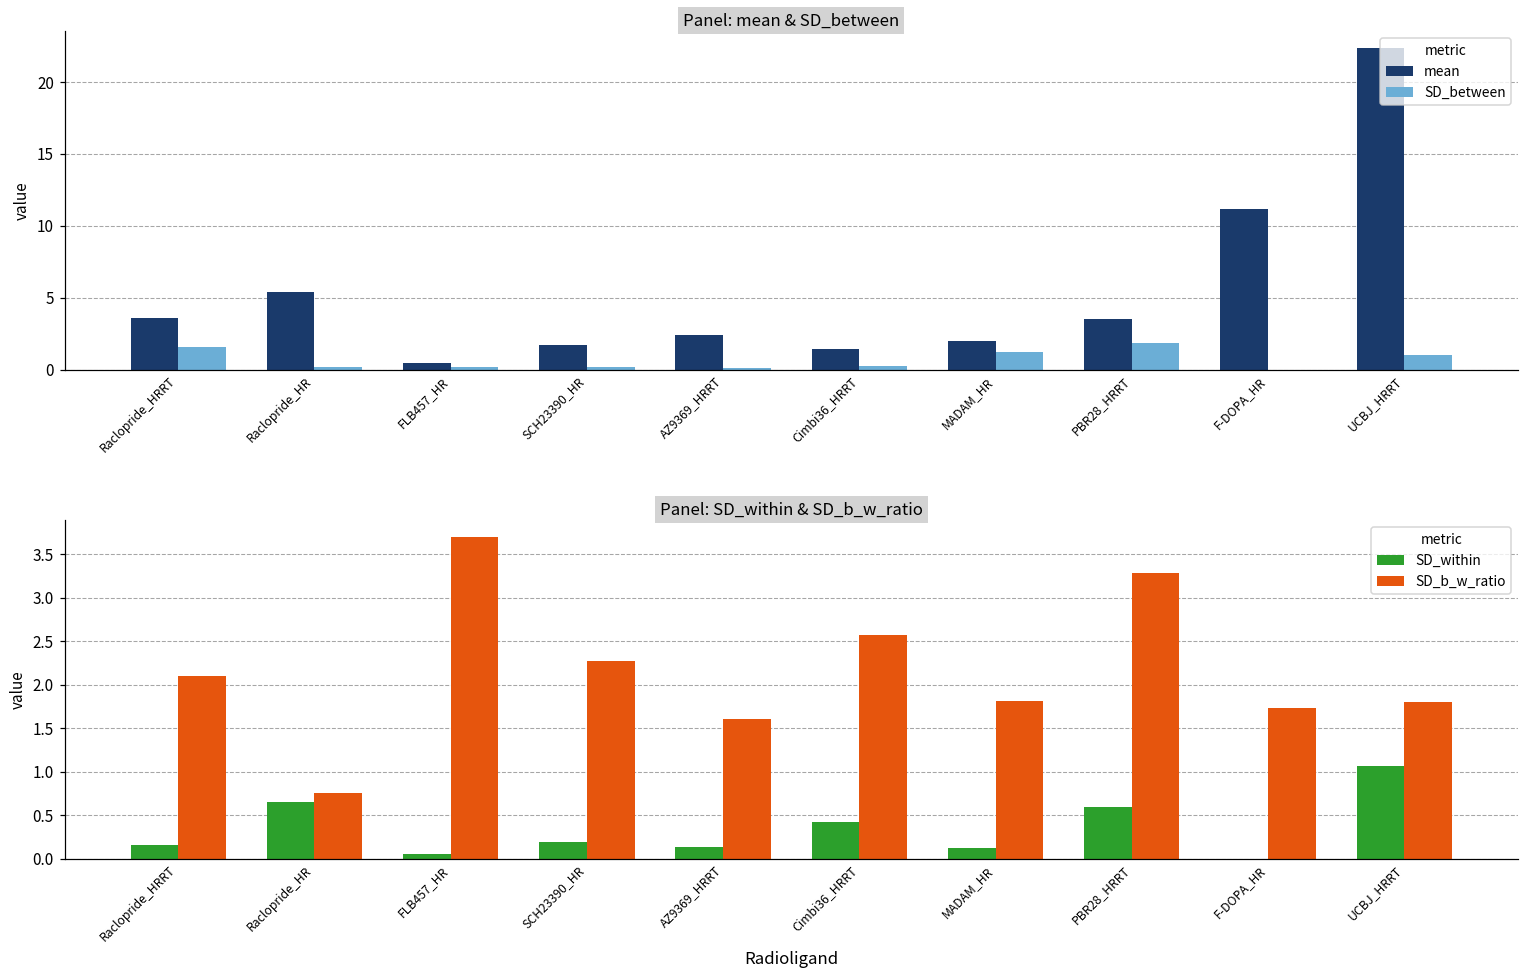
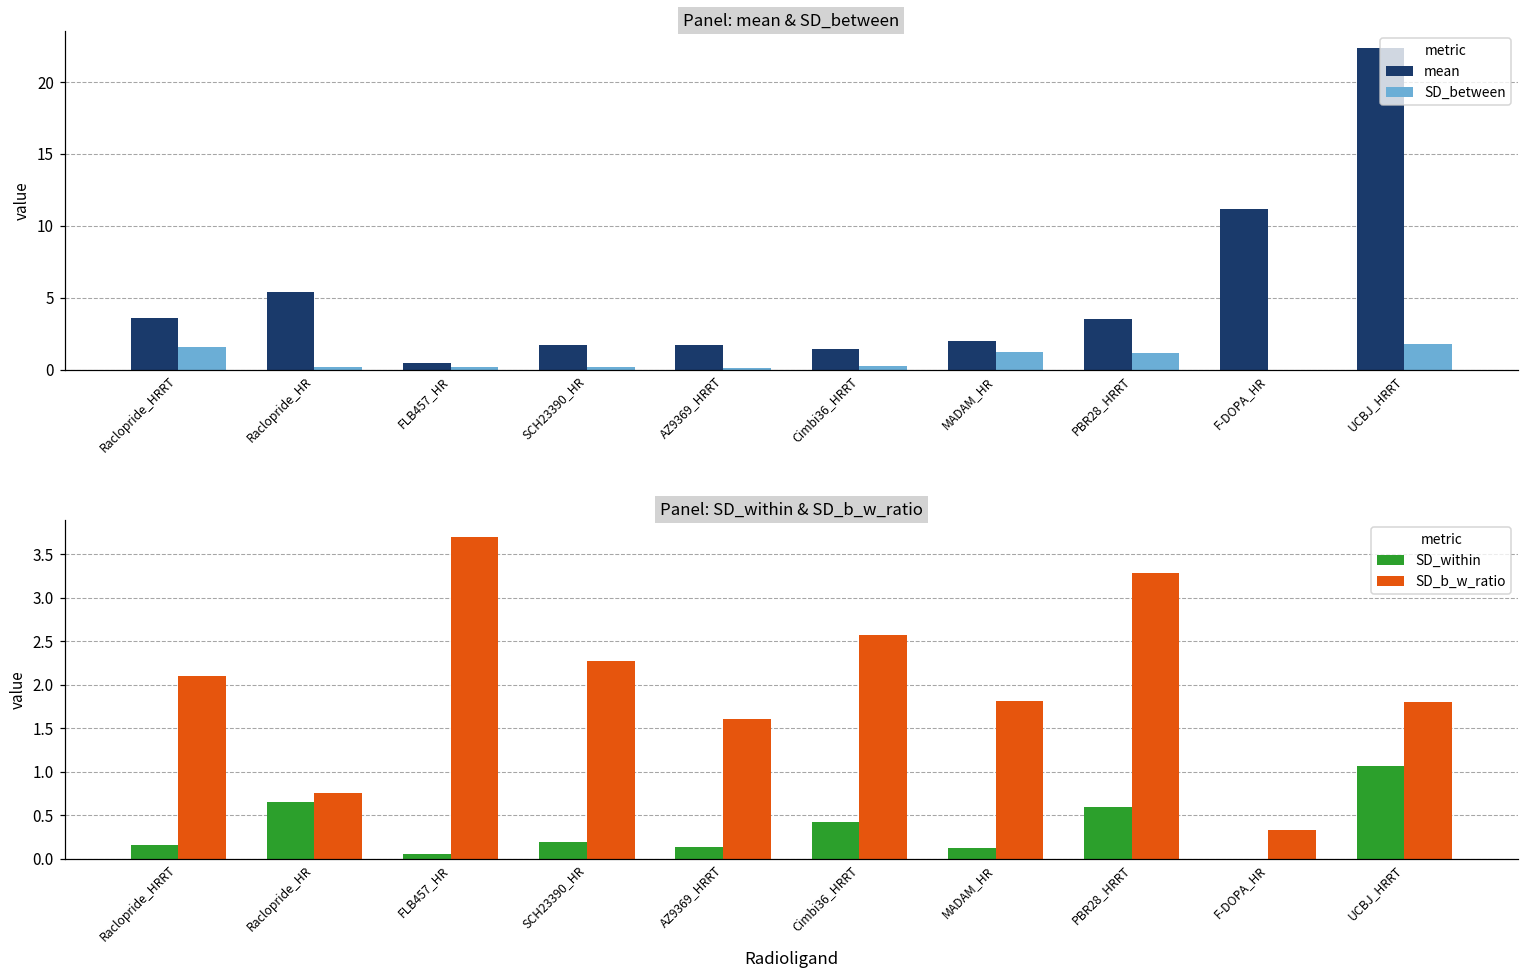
  {
    "Panel: mean & SD_between": {
      "mean": {
        "Raclopride_HRRT": 3.6,
        "Raclopride_HR": 5.4,
        "FLB457_HR": 0.5,
        "SCH23390_HR": 1.7,
-       "AZ9369_HRRT": 2.4,
+       "AZ9369_HRRT": 1.7,
        "Cimbi36_HRRT": 1.4,
        "MADAM_HR": 2.0,
        "PBR28_HRRT": 3.5,
        "F-DOPA_HR": 11.2,
        "UCBJ_HRRT": 22.4
      },
      "SD_between": {
        "Raclopride_HRRT": 1.6,
        "FLB457_HR": 0.2,
        "Cimbi36_HRRT": 0.2,
        "MADAM_HR": 1.2,
-       "PBR28_HRRT": 1.8,
-       "UCBJ_HRRT": 1.1
+       "PBR28_HRRT": 1.2,
+       "UCBJ_HRRT": 1.8
      }
    },
    "Panel: SD_within & SD_b_w_ratio": {
      "SD_within": {
        "Raclopride_HRRT": 0.2,
        "Raclopride_HR": 0.6,
        "FLB457_HR": 0.1,
        "SCH23390_HR": 0.2,
        "AZ9369_HRRT": 0.1,
        "Cimbi36_HRRT": 0.4,
        "MADAM_HR": 0.1,
        "PBR28_HRRT": 0.6,
        "UCBJ_HRRT": 1.1
      },
      "SD_b_w_ratio": {
        "Raclopride_HRRT": 2.1,
        "Raclopride_HR": 0.8,
        "FLB457_HR": 3.7,
        "SCH23390_HR": 2.3,
        "AZ9369_HRRT": 1.6,
        "Cimbi36_HRRT": 2.6,
        "MADAM_HR": 1.8,
        "PBR28_HRRT": 3.3,
-       "F-DOPA_HR": 1.7,
+       "F-DOPA_HR": 0.3,
        "UCBJ_HRRT": 1.8
      }
    }
  }
